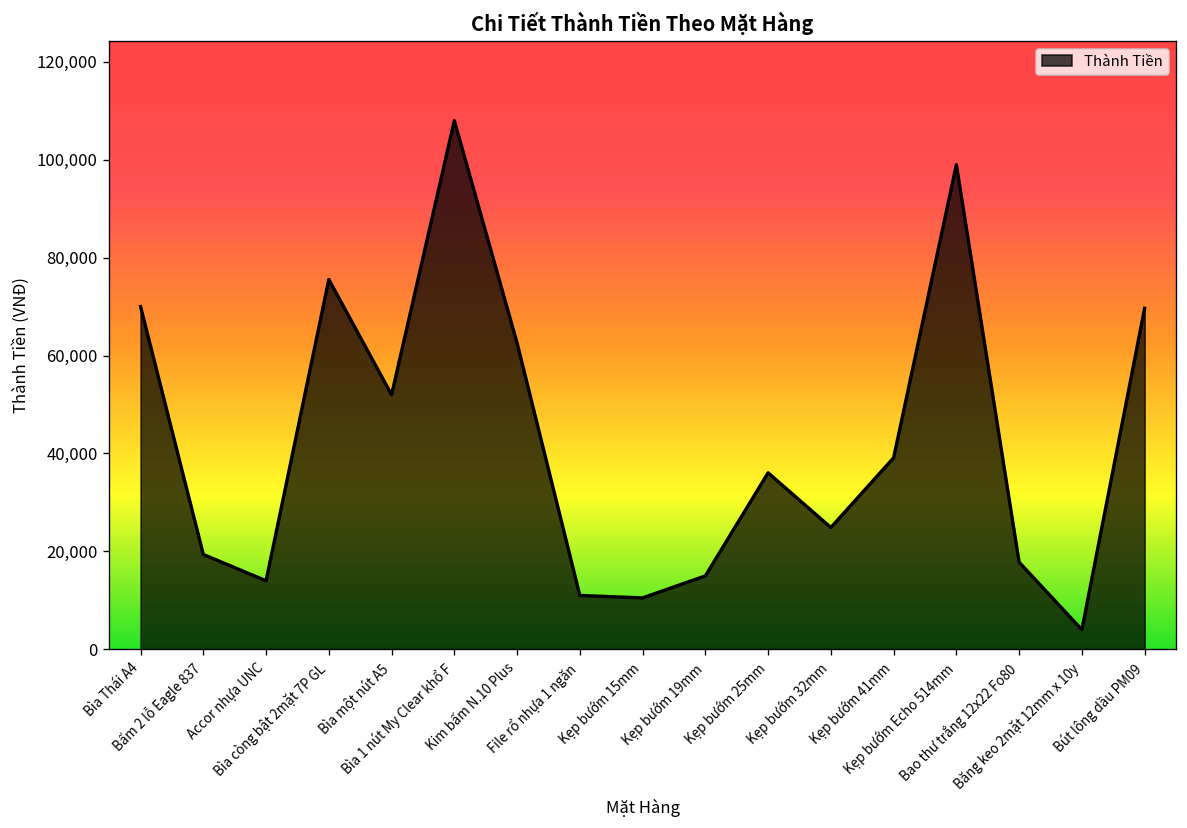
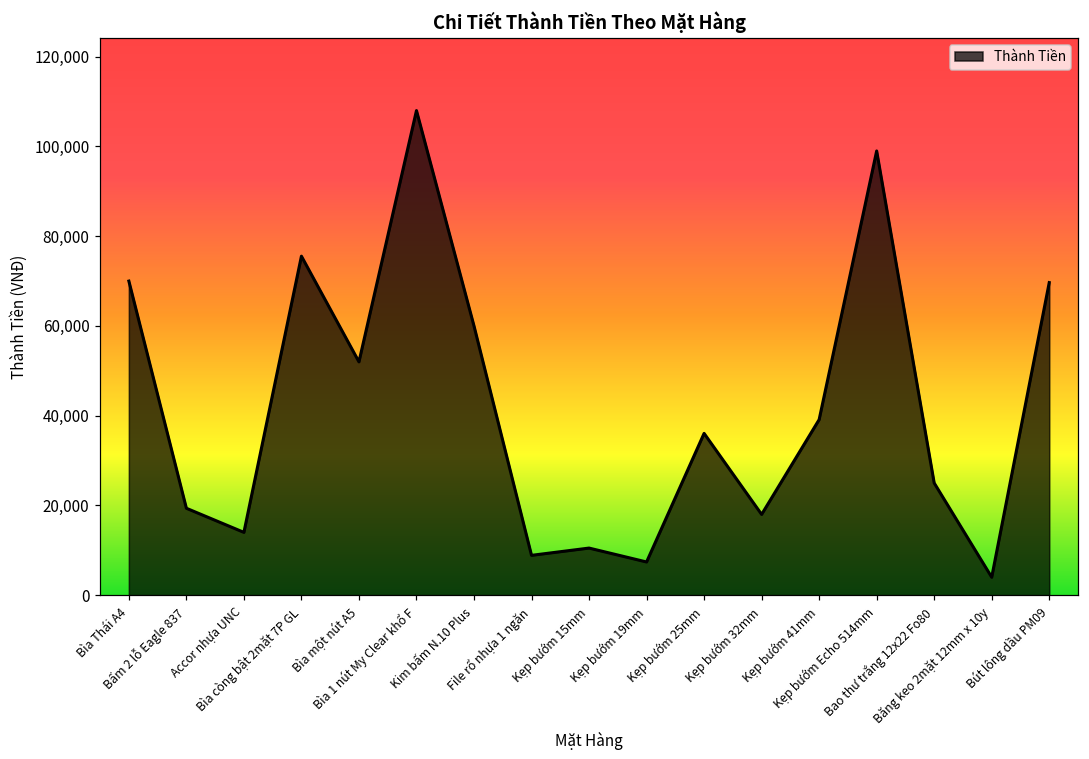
  {
    "Bìa Thái A4": "70,000",
    "Bấm 2 lỗ Eagle 837": "19,000",
    "Accor nhựa UNC": "14,000",
    "Bìa còng bật 2mặt 7P GL": "76,000",
    "Bìa một nút A5": "52,000",
    "Bìa 1 nút My Clear khổ F": "108,000",
-   "Kim bấm N.10 Plus": "63,000",
-   "File rổ nhựa 1 ngăn": "11,000",
+   "Kim bấm N.10 Plus": "60,000",
+   "File rổ nhựa 1 ngăn": "9,000",
    "Kẹp bướm 15mm": "11,000",
-   "Kẹp bướm 19mm": "15,000",
+   "Kẹp bướm 19mm": "7,000",
    "Kẹp bướm 25mm": "36,000",
-   "Kẹp bướm 32mm": "25,000",
+   "Kẹp bướm 32mm": "18,000",
    "Kẹp bướm 41mm": "39,000",
    "Kẹp bướm Echo 514mm": "99,000",
-   "Bao thư trắng 12x22 Fo80": "18,000",
+   "Bao thư trắng 12x22 Fo80": "25,000",
    "Băng keo 2mặt 12mm x 10y": "4,000",
    "Bút lông dầu PM09": "70,000"
  }
